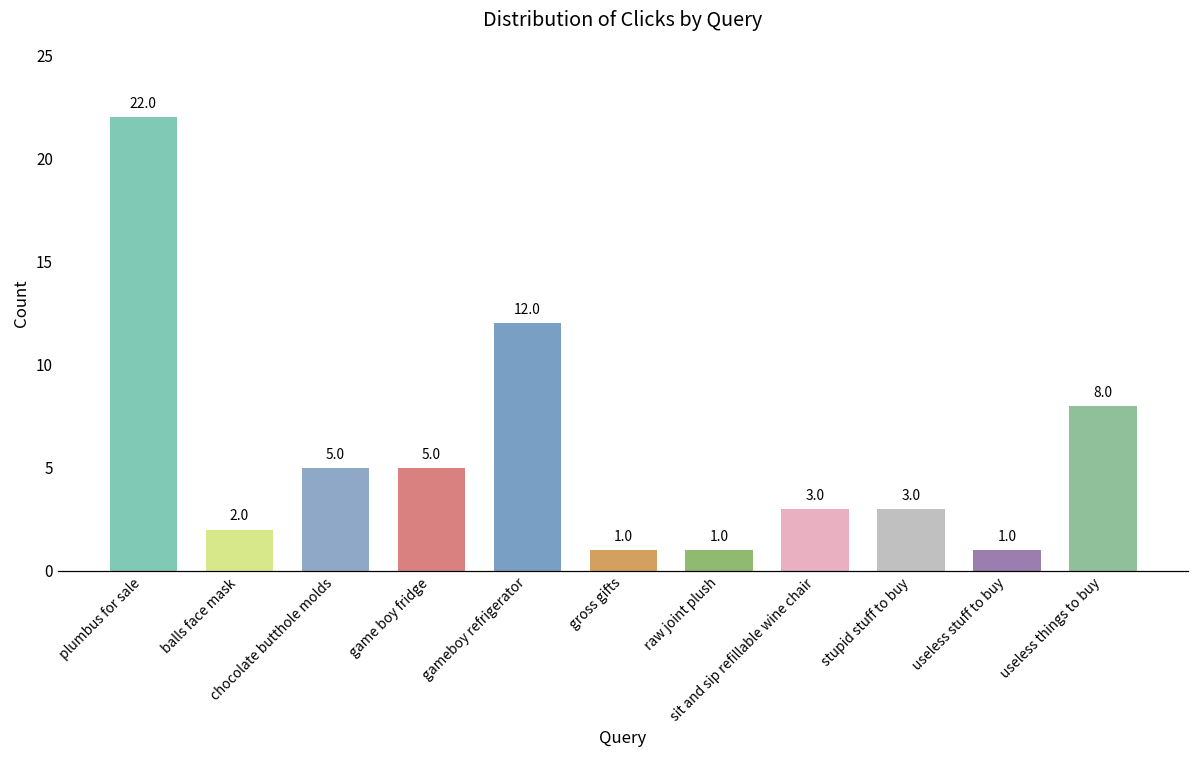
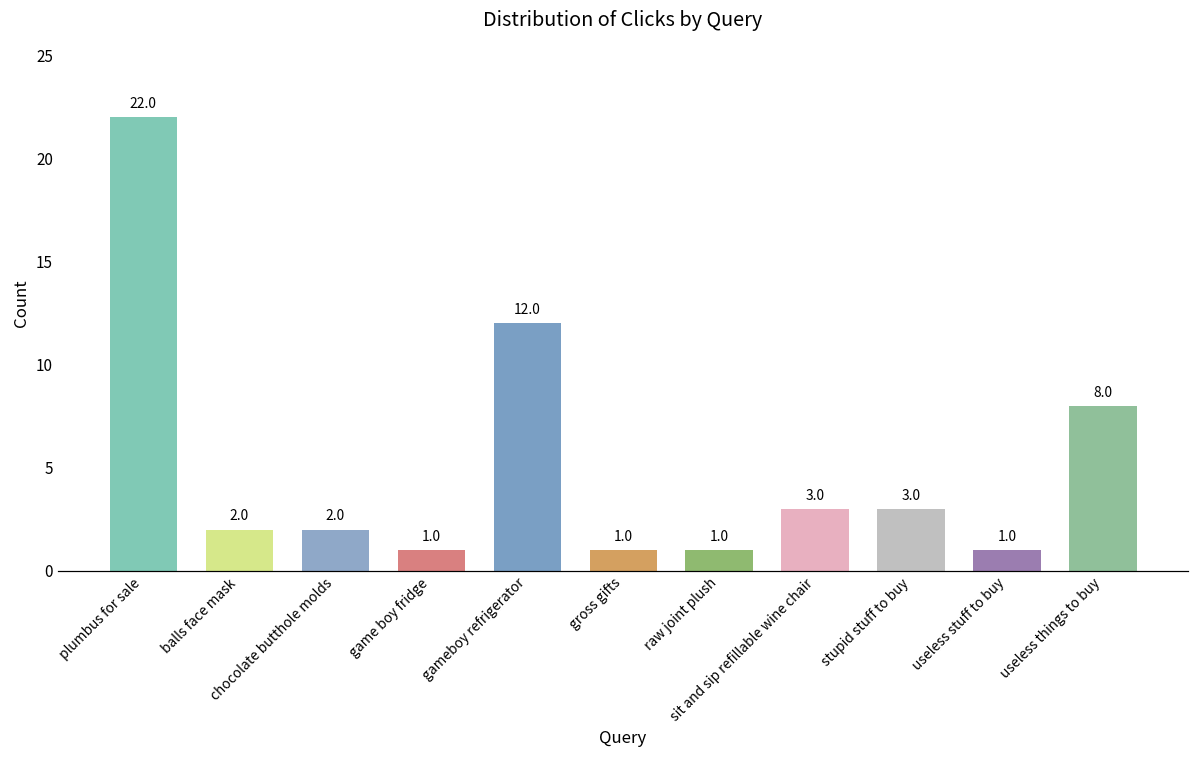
  {
    "plumbus for sale": 22.0,
    "balls face mask": 2.0,
-   "chocolate butthole molds": 5.0,
-   "game boy fridge": 5.0,
+   "chocolate butthole molds": 2.0,
+   "game boy fridge": 1.0,
    "gameboy refrigerator": 12.0,
    "gross gifts": 1.0,
    "raw joint plush": 1.0,
    "sit and sip refillable wine chair": 3.0,
    "stupid stuff to buy": 3.0,
    "useless stuff to buy": 1.0,
    "useless things to buy": 8.0
  }
